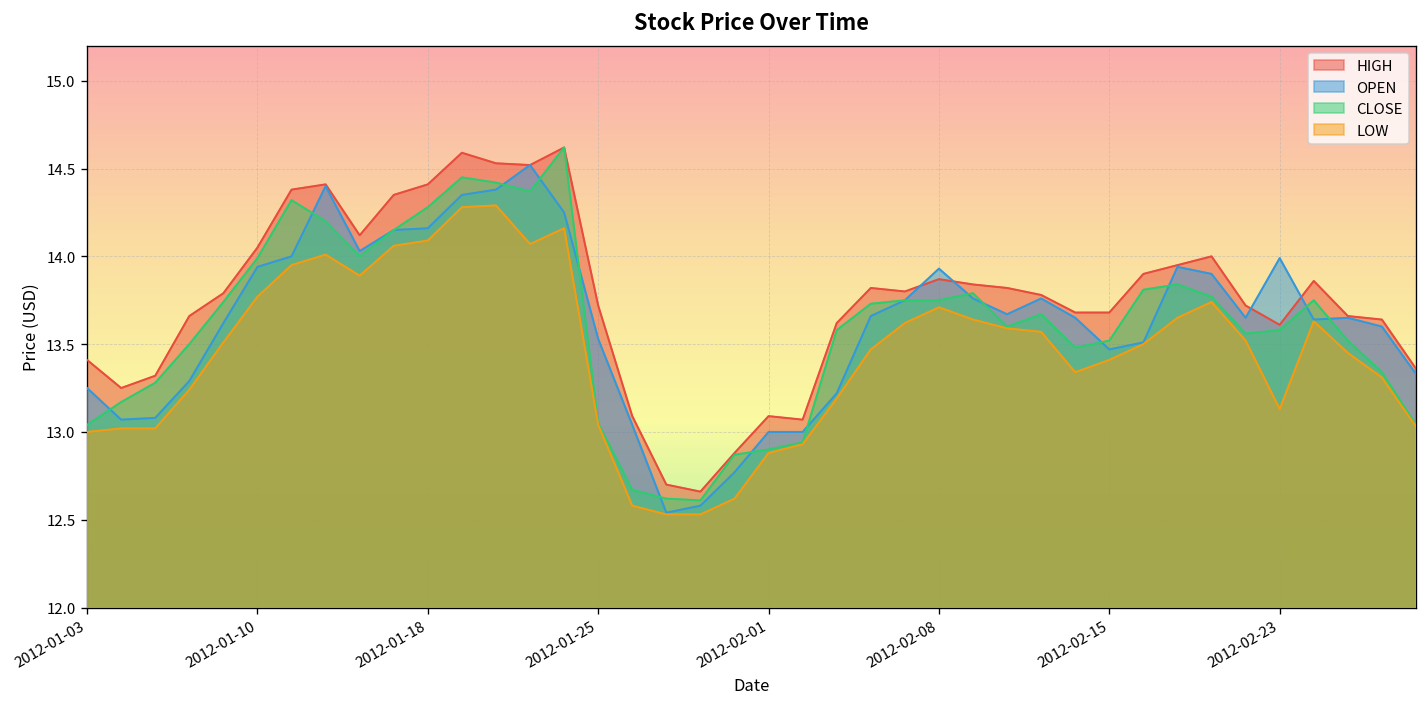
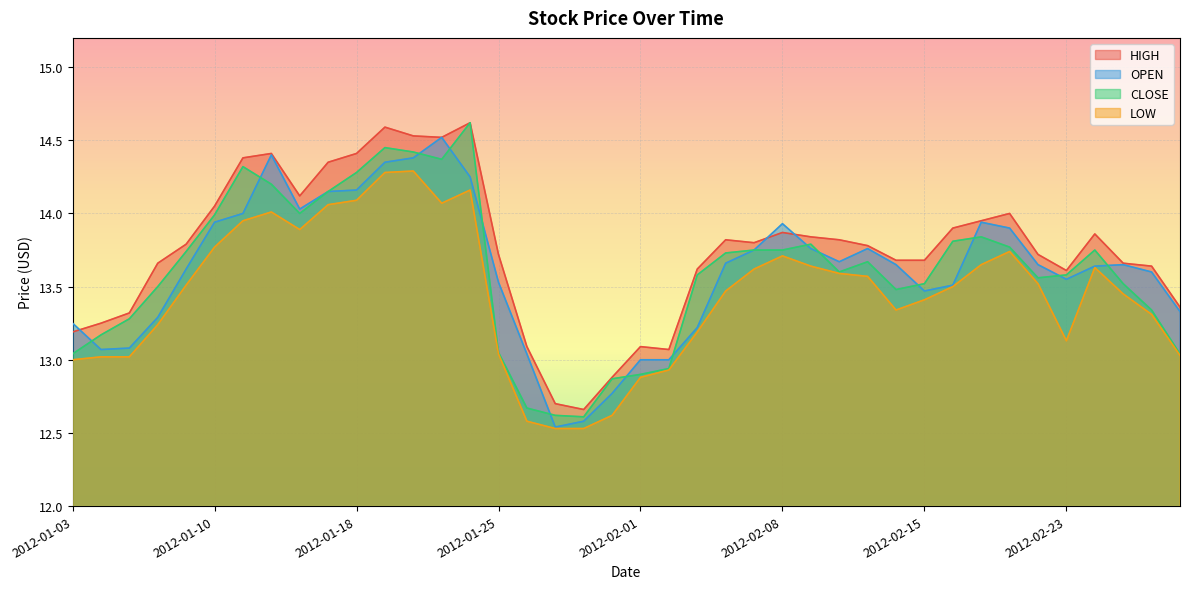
  {
    "HIGH": {
-     "2012-01-03": 13.41,
+     "2012-01-03": 13.19,
      "2012-01-10": 14.05,
      "2012-01-18": 14.41,
      "2012-01-25": 13.72,
      "2012-02-01": 13.09,
      "2012-02-08": 13.87,
      "2012-02-15": 13.68,
      "2012-02-23": 13.61
    },
    "OPEN": {
      "2012-01-03": 13.25,
      "2012-01-10": 13.94,
      "2012-01-18": 14.16,
      "2012-01-25": 13.53,
      "2012-02-01": 13.00,
      "2012-02-08": 13.93,
      "2012-02-15": 13.47,
-     "2012-02-23": 13.99
+     "2012-02-23": 13.55
    },
    "CLOSE": {
      "2012-01-03": 13.04,
      "2012-01-10": 13.99,
      "2012-01-18": 14.28,
      "2012-02-01": 12.90,
      "2012-02-08": 13.75,
      "2012-02-15": 13.52,
      "2012-02-23": 13.58
    },
    "LOW": {
      "2012-01-03": 13.00,
      "2012-01-10": 13.77,
      "2012-01-18": 14.09,
      "2012-02-01": 12.88,
      "2012-02-08": 13.71,
      "2012-02-15": 13.41,
      "2012-02-23": 13.13
    }
  }
